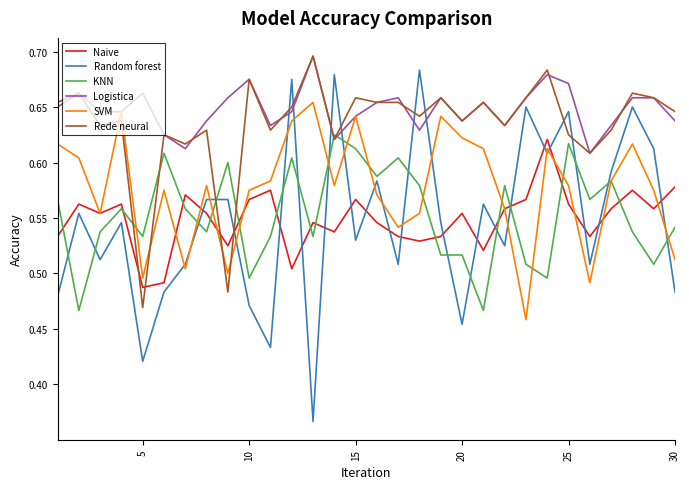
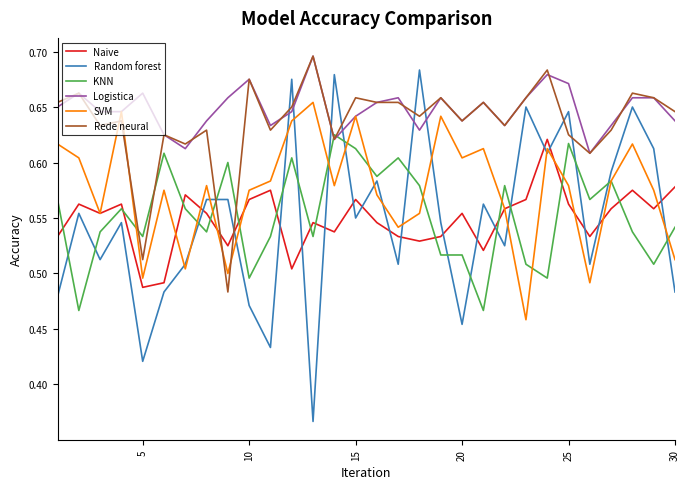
  {
    "Naive": {
      "5": 0.488,
      "10": 0.567,
      "15": 0.567,
      "20": 0.554,
      "25": 0.563,
      "30": 0.578
    },
    "Random forest": {
      "5": 0.42,
      "10": 0.47,
-     "15": 0.53,
+     "15": 0.55,
      "20": 0.454,
      "25": 0.646,
      "30": 0.483
    },
    "KNN": {
      "5": 0.533,
      "10": 0.496,
      "15": 0.613,
      "20": 0.517,
      "25": 0.617,
      "30": 0.542
    },
    "Logistica": {
      "25": 0.671,
      "30": 0.638
    },
    "SVM": {
      "5": 0.496,
      "10": 0.575,
-     "20": 0.622,
+     "20": 0.604,
      "25": 0.579,
      "30": 0.513
    },
    "Rede neural": {
-     "5": 0.469,
+     "5": 0.513,
      "15": 0.658,
      "25": 0.625,
      "30": 0.646
    }
  }
